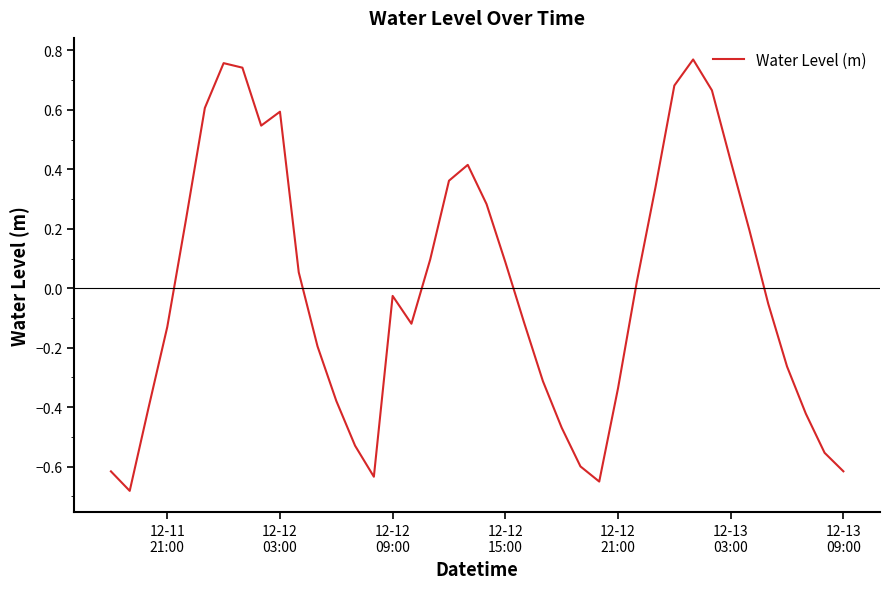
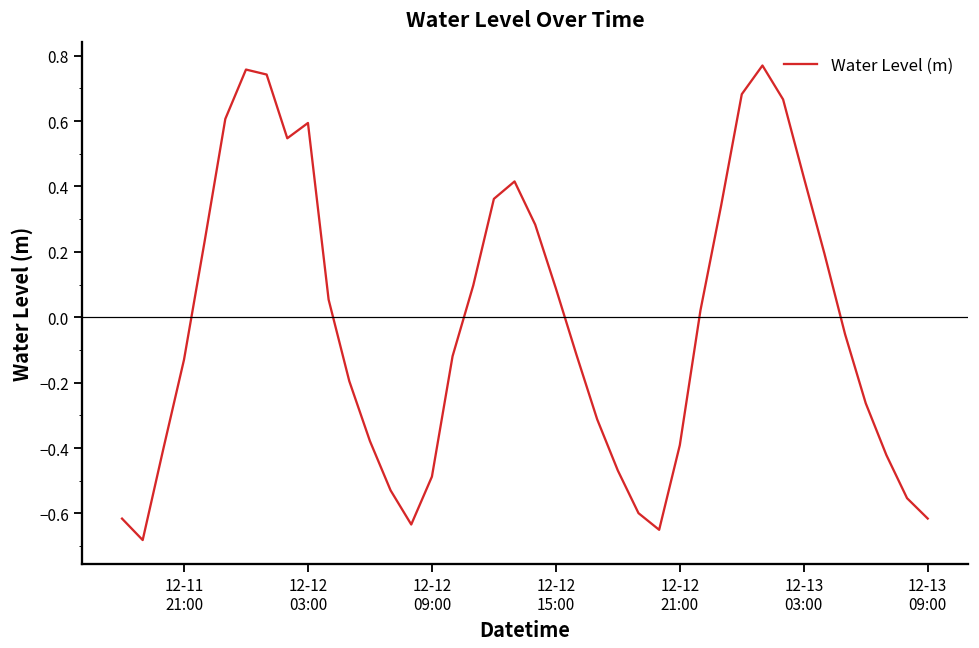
  {
    "12-11 21:00": -0.13,
    "12-12 03:00": 0.59,
-   "12-12 09:00": -0.03,
+   "12-12 09:00": -0.49,
    "12-12 15:00": 0.09,
-   "12-12 21:00": -0.34,
+   "12-12 21:00": -0.39,
    "12-13 03:00": 0.43,
    "12-13 09:00": -0.62
  }
